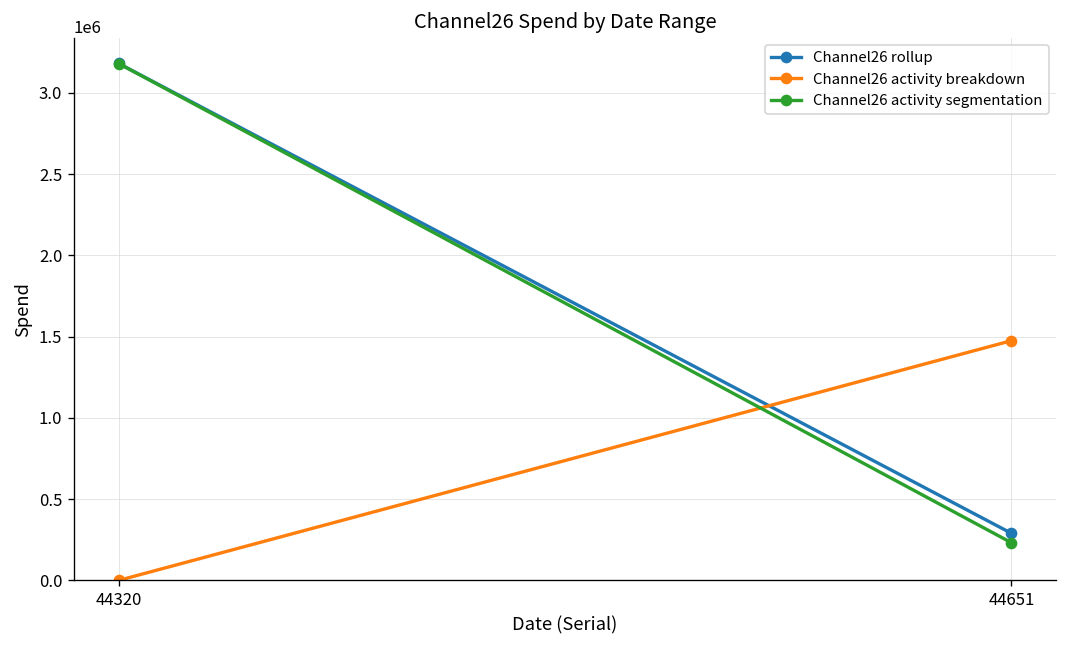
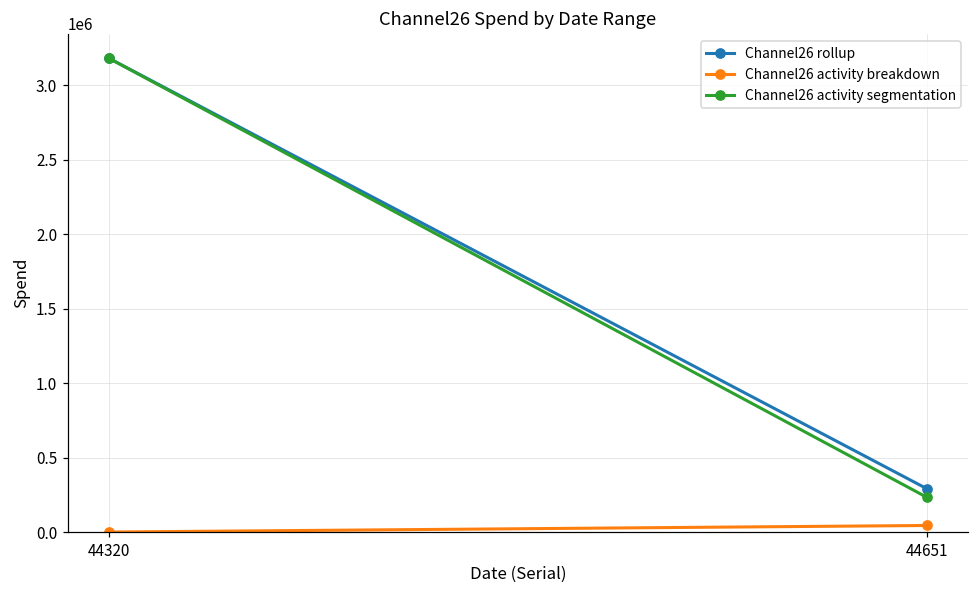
  {
    "Channel26 rollup": {
      "44651": 290000
    },
    "Channel26 activity breakdown": {
      "44320": 0,
-     "44651": 1480000
+     "44651": 40000
    },
    "Channel26 activity segmentation": {
      "44651": 230000
    }
  }
